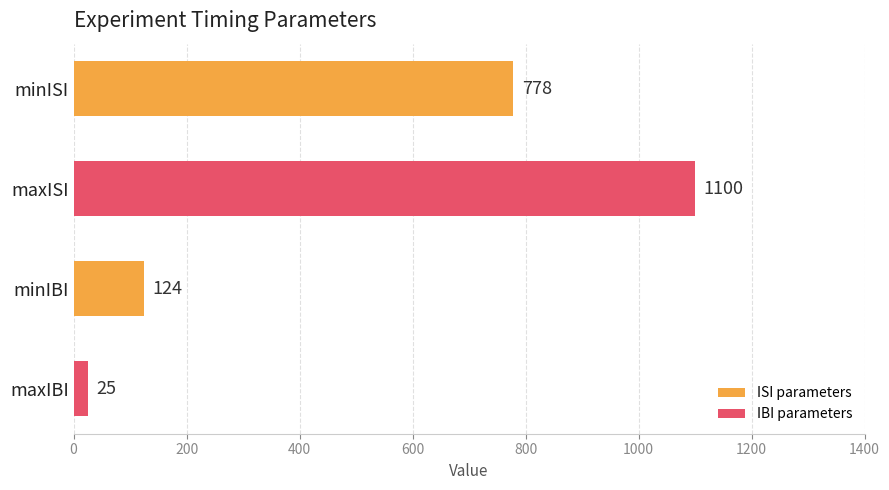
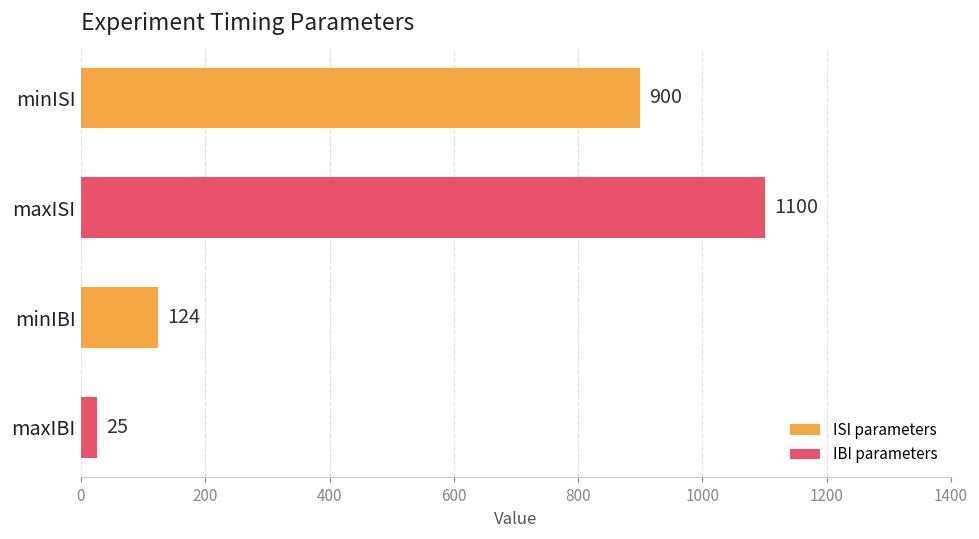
  {
-   "minISI": 778,
+   "minISI": 900,
    "maxISI": 1100,
    "minIBI": 124,
    "maxIBI": 25
  }
